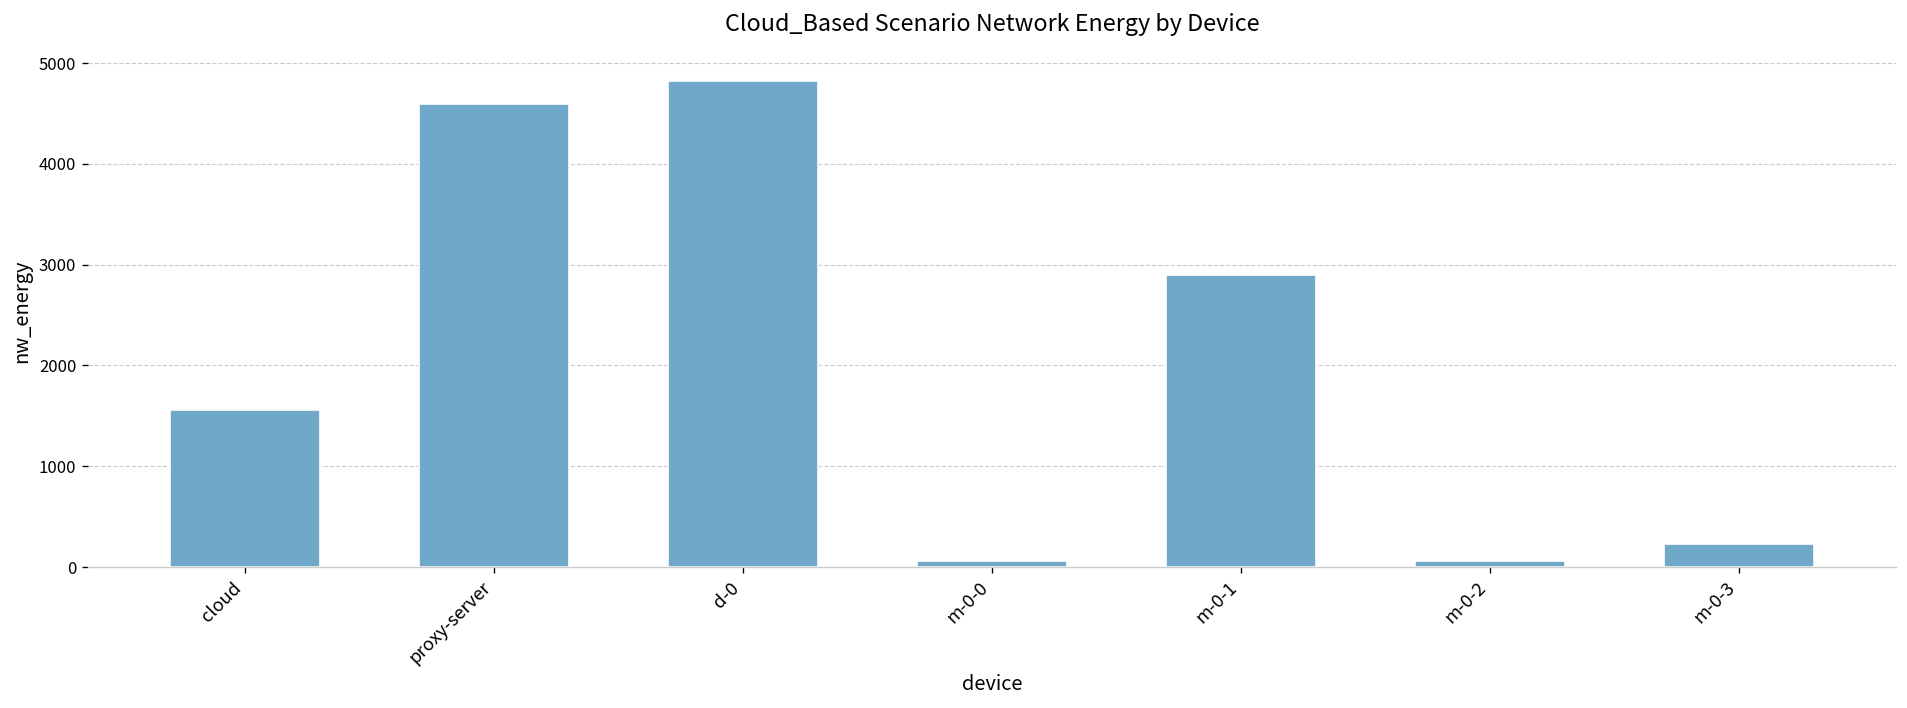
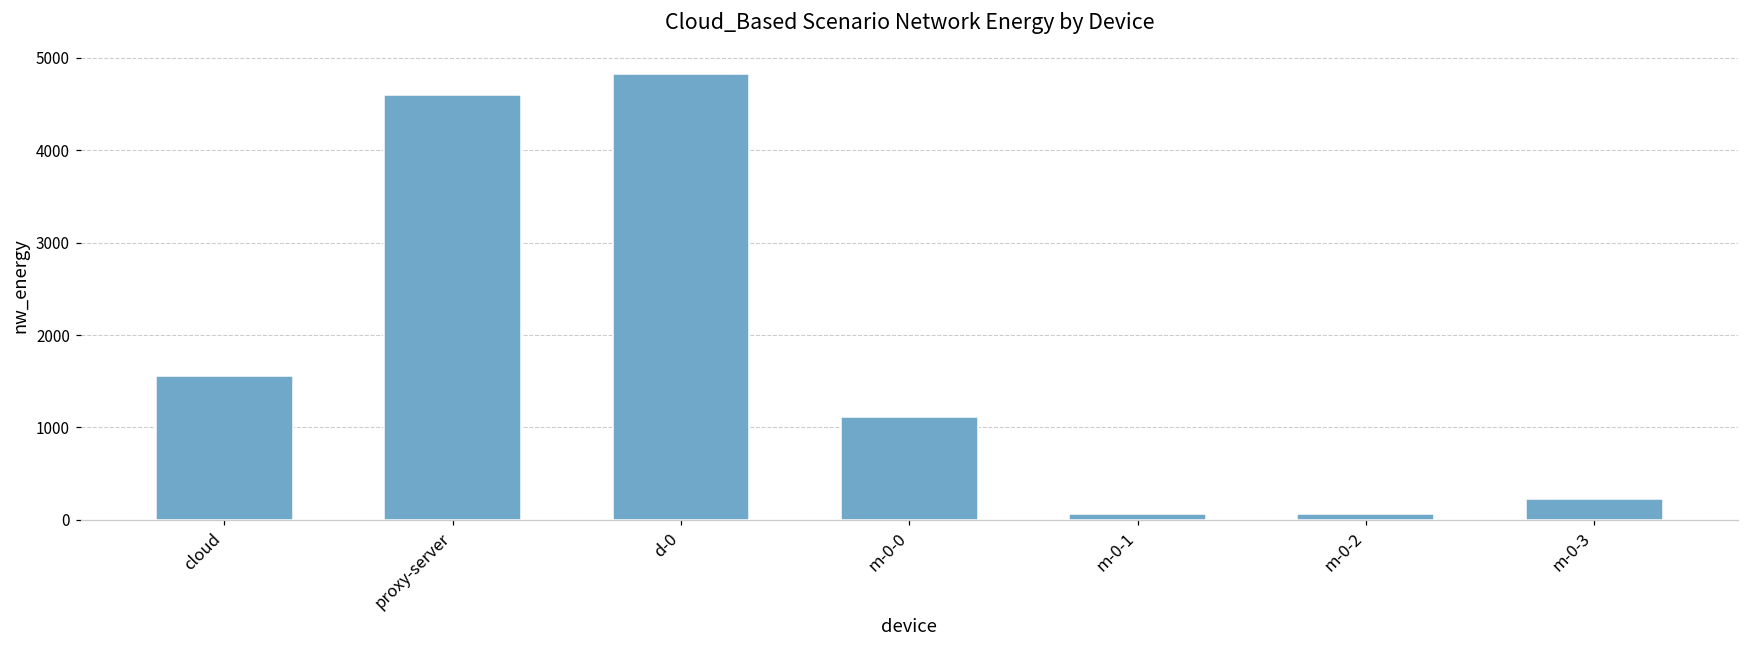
  {
    "cloud": 1600,
    "proxy-server": 4600,
    "d-0": 4800,
-   "m-0-0": 100,
-   "m-0-1": 2900,
+   "m-0-0": 1100,
+   "m-0-1": 100,
    "m-0-2": 100,
    "m-0-3": 200
  }
